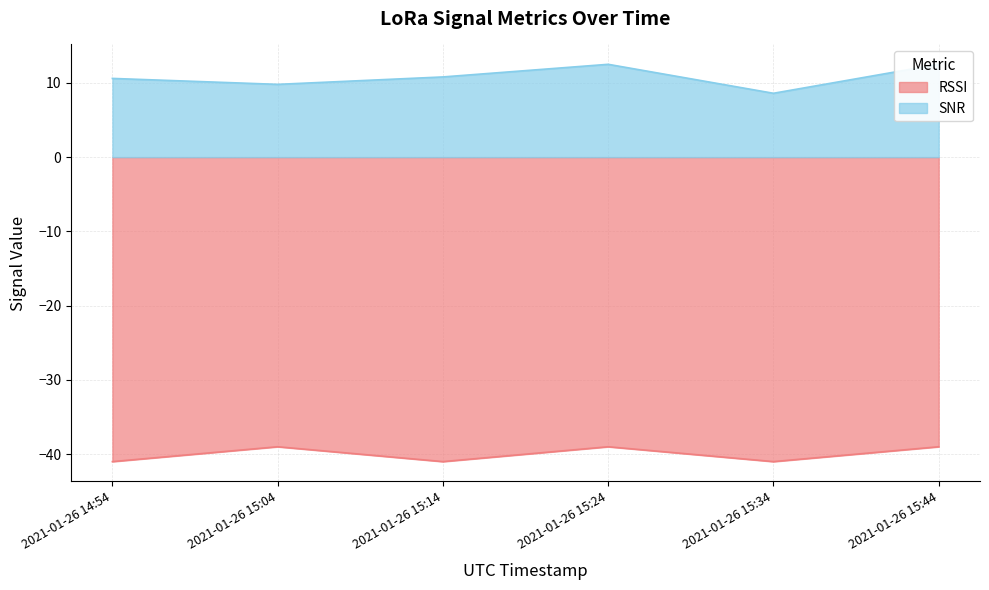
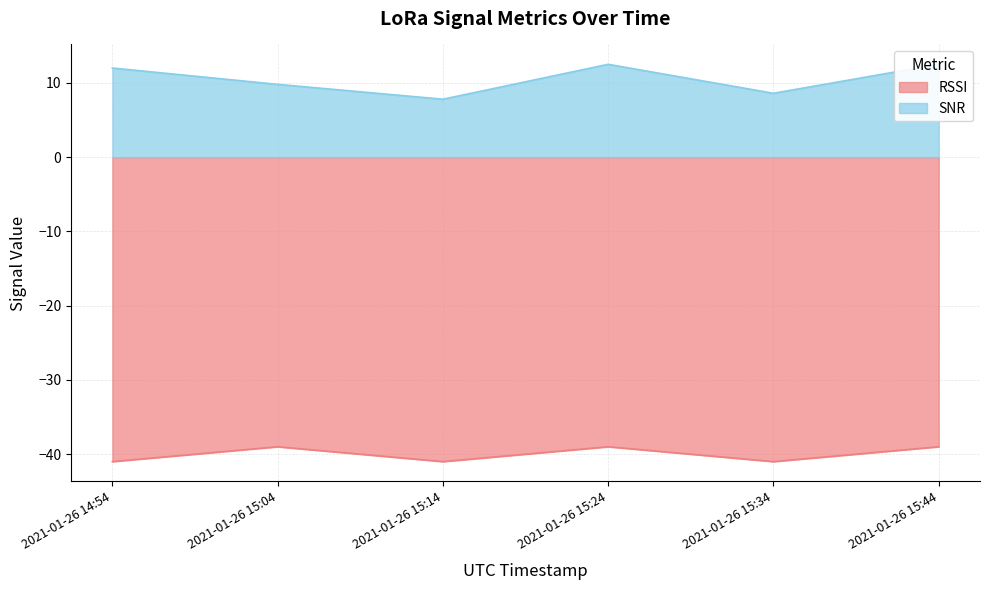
  {
    "SNR": {
-     "2021-01-26 14:54": 11,
+     "2021-01-26 14:54": 12,
      "2021-01-26 15:04": 10,
-     "2021-01-26 15:14": 11,
+     "2021-01-26 15:14": 8,
      "2021-01-26 15:24": 13,
      "2021-01-26 15:34": 9
    }
  }
